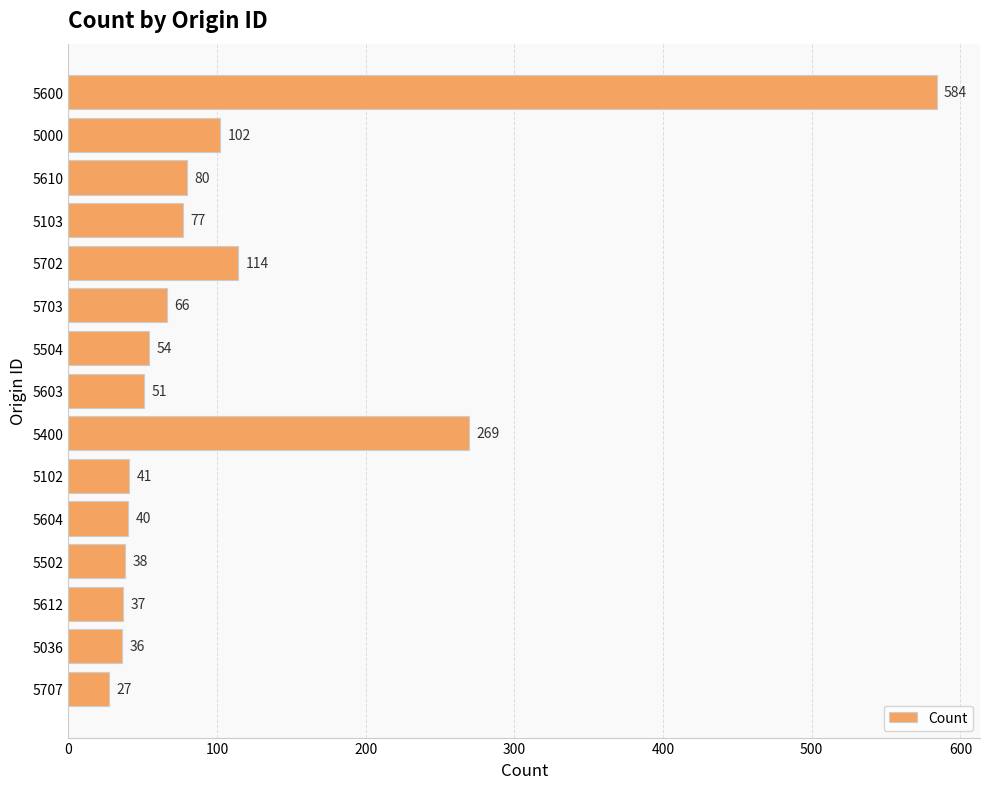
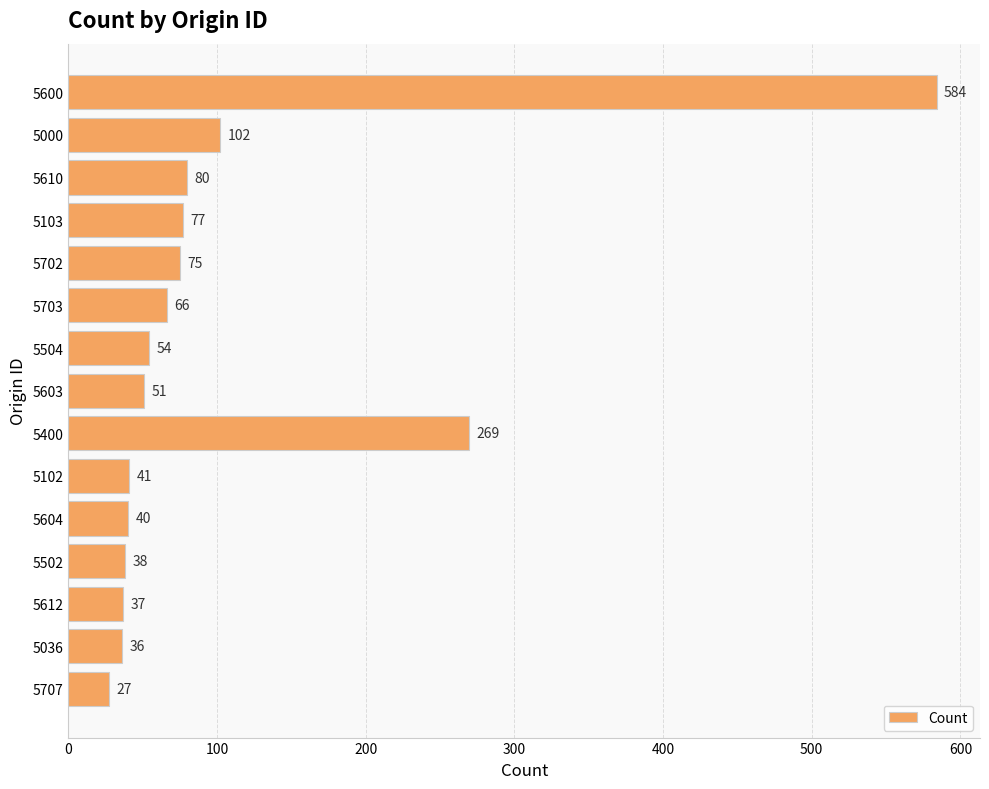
  {
    "5600": 584,
    "5000": 102,
    "5610": 80,
    "5103": 77,
-   "5702": 114,
+   "5702": 75,
    "5703": 66,
    "5504": 54,
    "5603": 51,
    "5400": 269,
    "5102": 41,
    "5604": 40,
    "5502": 38,
    "5612": 37,
    "5036": 36
  }
